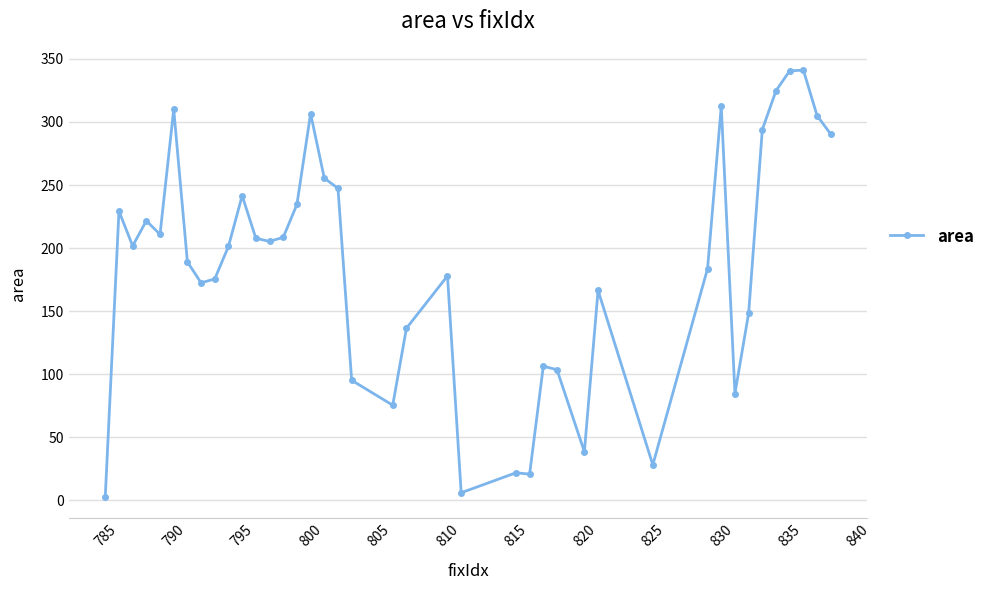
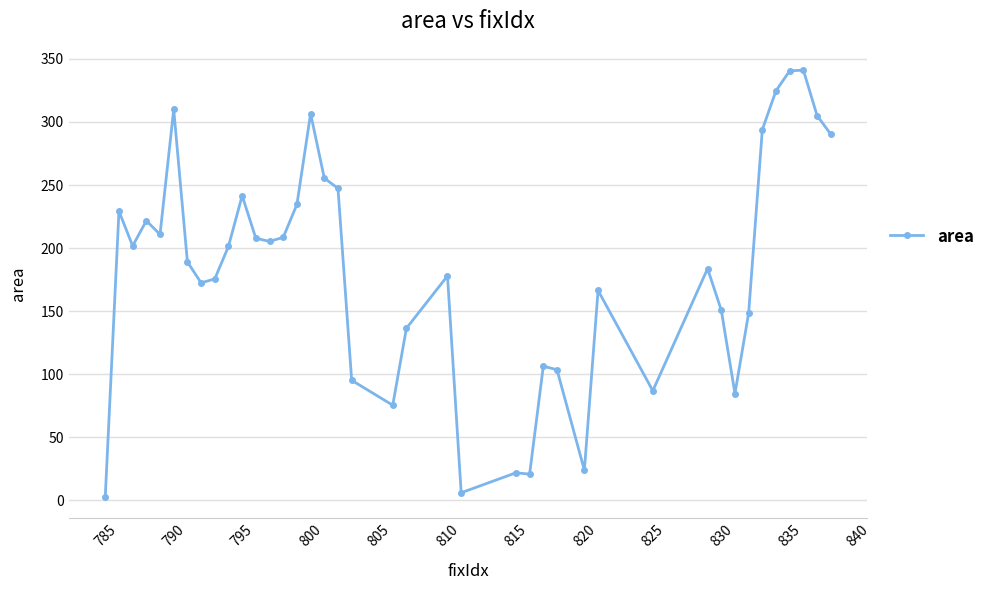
  {
    "785": 3,
    "790": 310,
    "795": 242,
    "800": 307,
    "810": 178,
    "815": 22,
-   "820": 38,
-   "825": 28,
-   "830": 313,
+   "820": 24,
+   "825": 87,
+   "830": 151,
    "835": 341
  }
